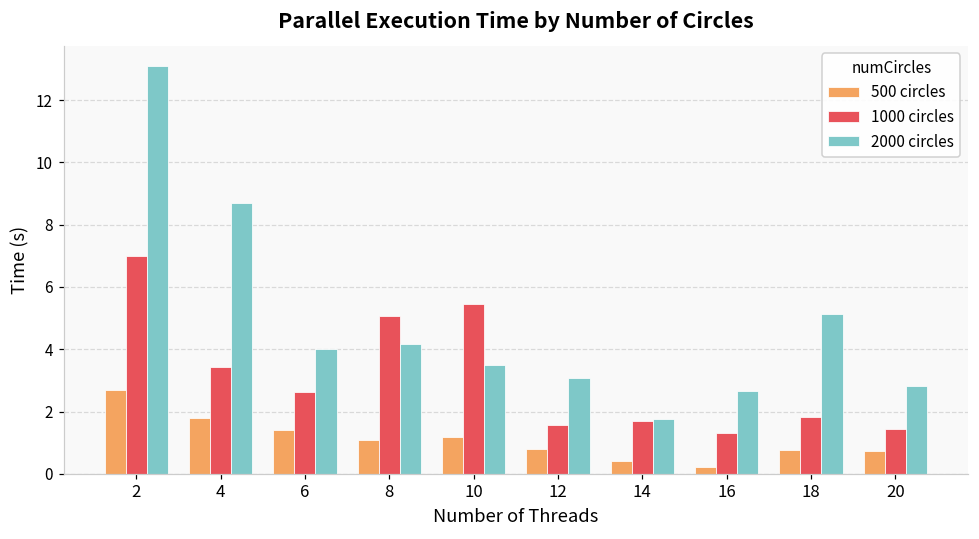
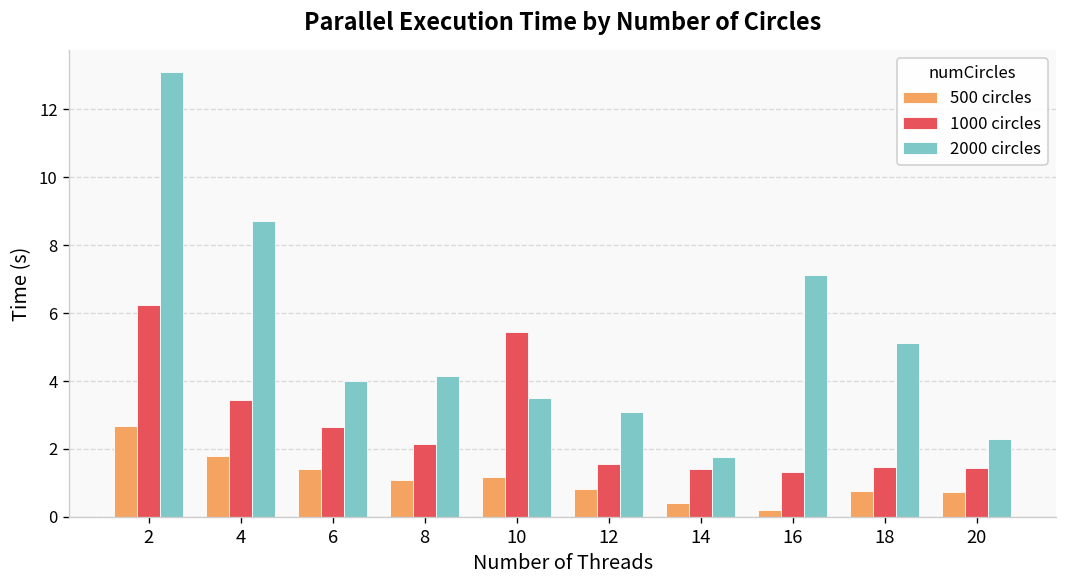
  {
    "500 circles": {
      "2": 2.7,
      "4": 1.8,
      "6": 1.4,
      "8": 1.1,
      "10": 1.2,
      "12": 0.8,
      "14": 0.4,
      "16": 0.2,
      "18": 0.8,
      "20": 0.7
    },
    "1000 circles": {
-     "2": 7.0,
+     "2": 6.2,
      "4": 3.4,
      "6": 2.6,
-     "8": 5.1,
+     "8": 2.2,
      "10": 5.4,
      "12": 1.6,
-     "14": 1.7,
+     "14": 1.4,
      "16": 1.3,
-     "18": 1.8,
+     "18": 1.5,
      "20": 1.4
    },
    "2000 circles": {
      "2": 13.1,
      "4": 8.7,
      "6": 4.0,
      "8": 4.2,
      "10": 3.5,
      "12": 3.1,
      "14": 1.8,
-     "16": 2.7,
+     "16": 7.1,
      "18": 5.1,
-     "20": 2.8
+     "20": 2.3
    }
  }
